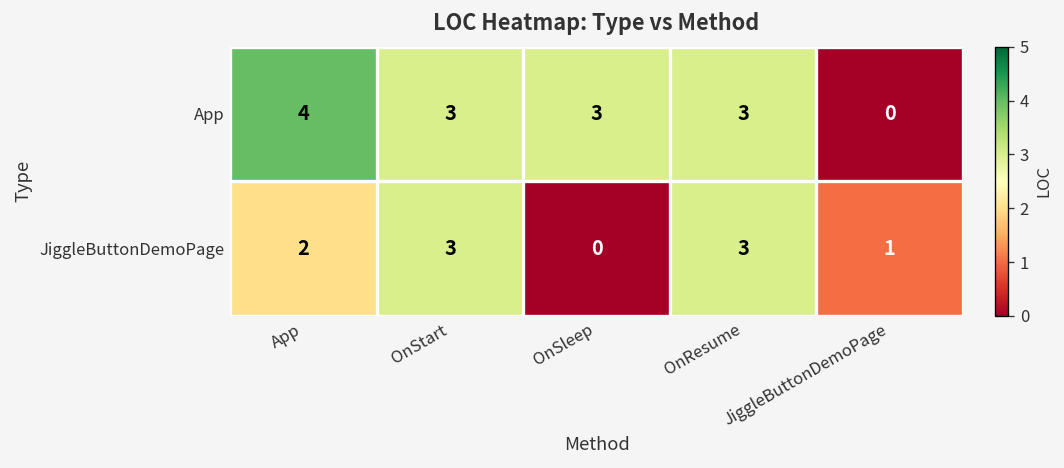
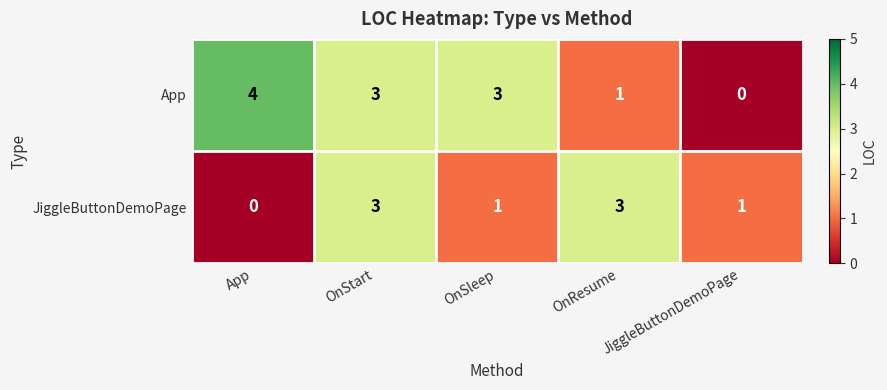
  {
    "App": {
      "App": 4,
      "OnStart": 3,
      "OnSleep": 3,
-     "OnResume": 3,
+     "OnResume": 1,
      "JiggleButtonDemoPage": 0
    },
    "JiggleButtonDemoPage": {
-     "App": 2,
+     "App": 0,
      "OnStart": 3,
-     "OnSleep": 0,
+     "OnSleep": 1,
      "OnResume": 3,
      "JiggleButtonDemoPage": 1
    }
  }
